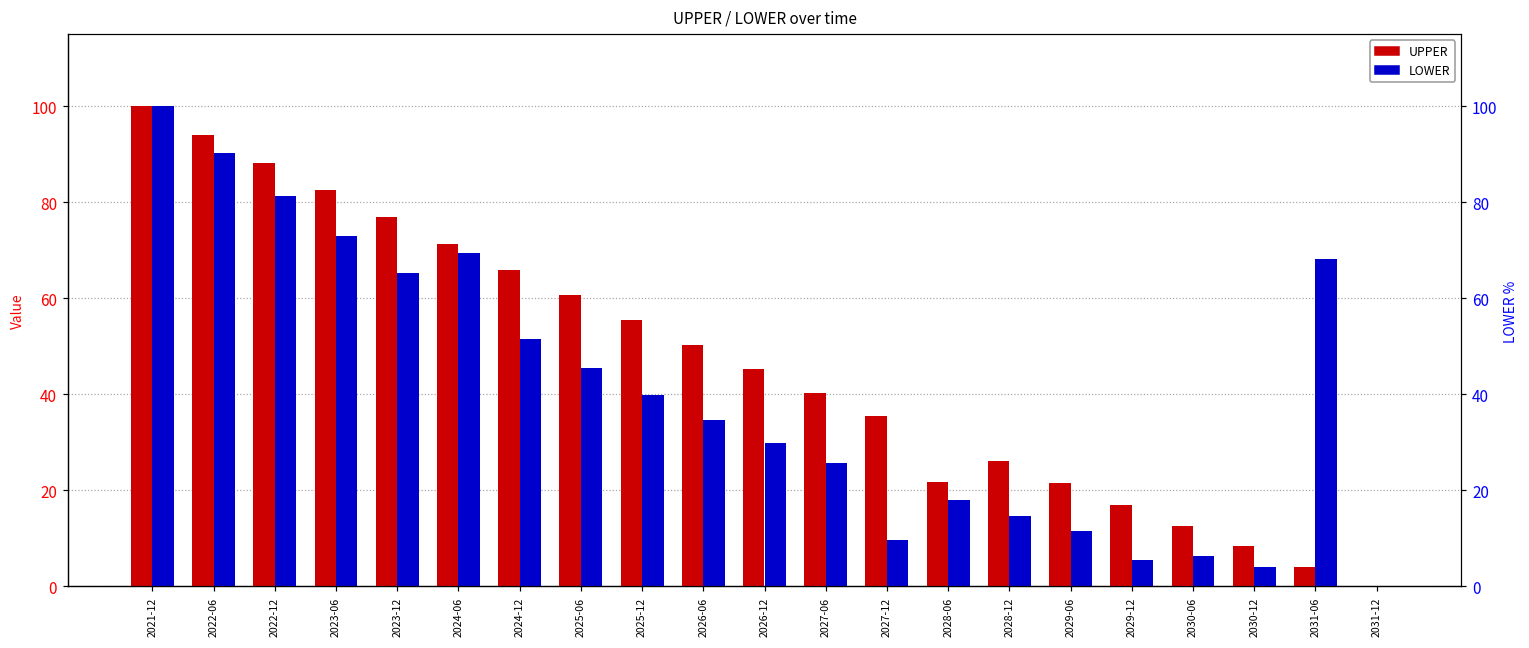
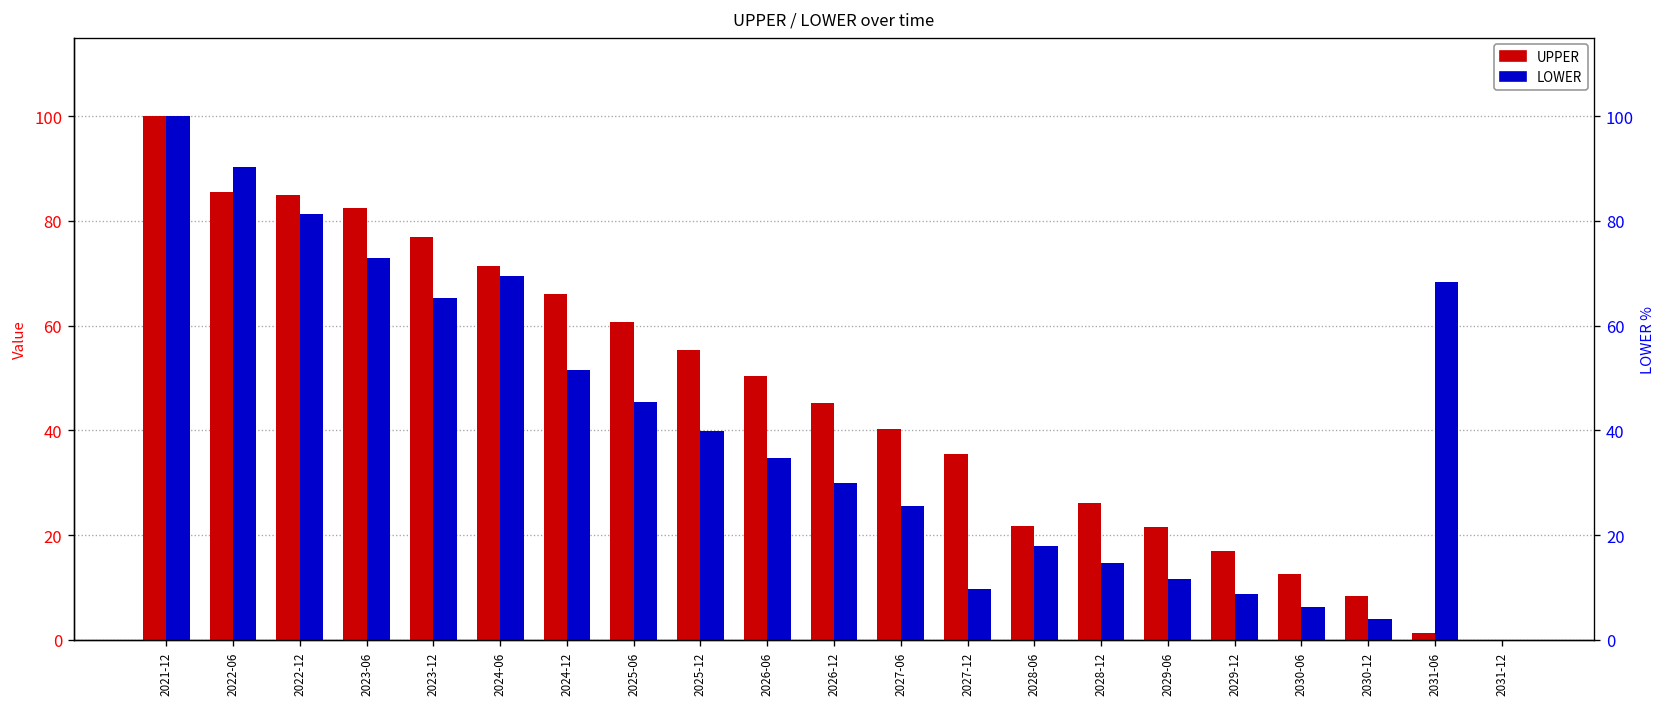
  {
    "UPPER": {
      "2021-12": 100,
-     "2022-06": 94,
-     "2022-12": 88,
+     "2022-06": 85,
+     "2022-12": 85,
      "2023-06": 82,
      "2023-12": 77,
      "2024-06": 71,
      "2024-12": 66,
      "2025-06": 61,
      "2025-12": 55,
      "2026-06": 50,
      "2026-12": 45,
      "2027-06": 40,
      "2027-12": 35,
      "2028-06": 22,
      "2028-12": 26,
      "2029-06": 22,
      "2029-12": 17,
      "2030-06": 13,
      "2030-12": 8,
-     "2031-06": 4,
+     "2031-06": 1,
      "2031-12": 0
    },
    "LOWER": {
      "2021-12": 100,
      "2022-06": 90,
      "2022-12": 81,
      "2023-06": 73,
      "2023-12": 65,
      "2024-06": 69,
      "2024-12": 51,
      "2025-06": 45,
      "2025-12": 40,
      "2026-06": 35,
      "2026-12": 30,
      "2027-06": 26,
      "2027-12": 10,
      "2028-06": 18,
      "2028-12": 15,
      "2029-06": 12,
-     "2029-12": 5,
+     "2029-12": 9,
      "2030-06": 6,
      "2030-12": 4,
      "2031-06": 68,
      "2031-12": 0
    }
  }
